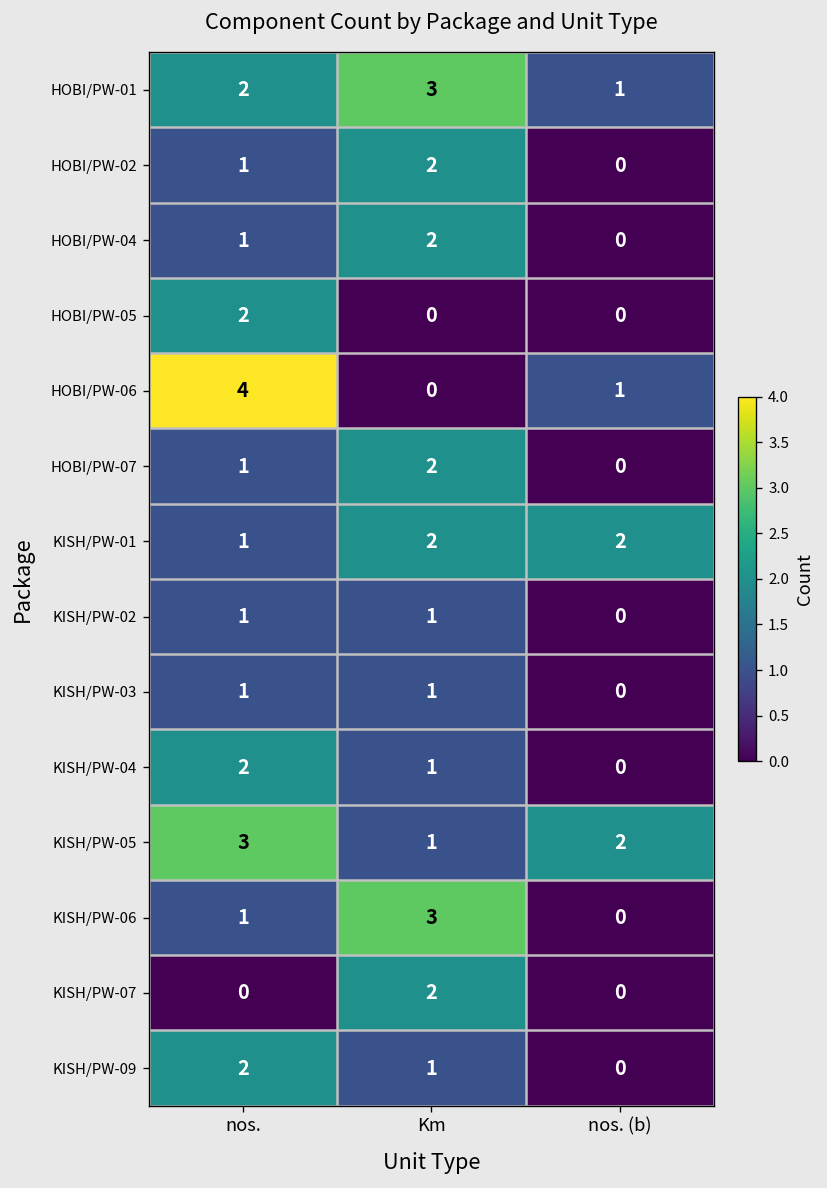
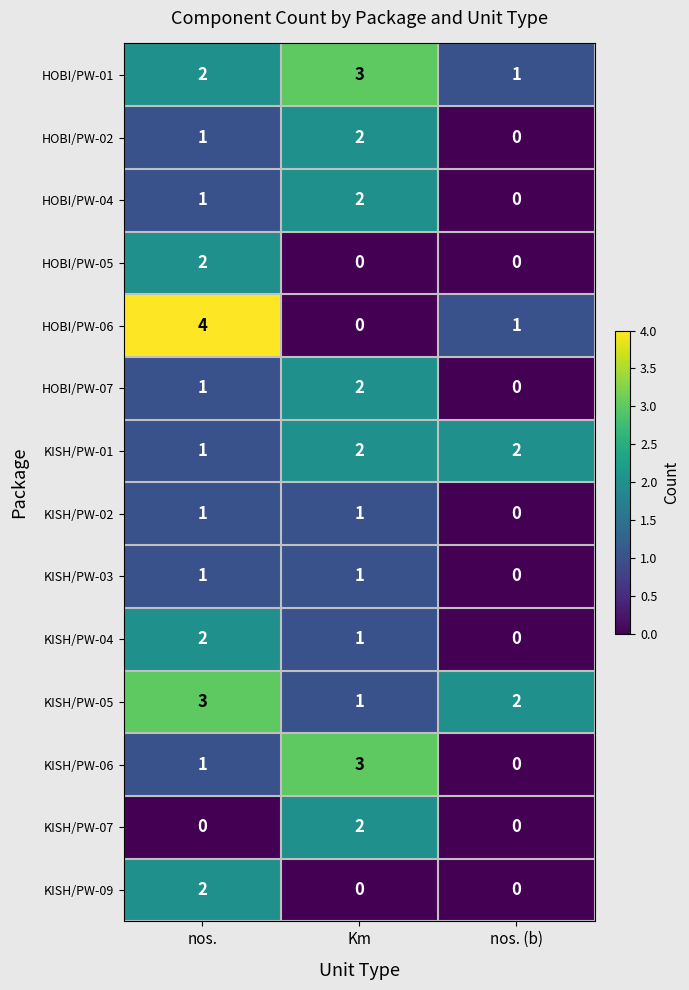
  {
    "HOBI/PW-01": {
      "nos.": 2,
      "Km": 3,
      "nos. (b)": 1
    },
    "HOBI/PW-02": {
      "nos.": 1,
      "Km": 2,
      "nos. (b)": 0
    },
    "HOBI/PW-04": {
      "nos.": 1,
      "Km": 2,
      "nos. (b)": 0
    },
    "HOBI/PW-05": {
      "nos.": 2,
      "Km": 0,
      "nos. (b)": 0
    },
    "HOBI/PW-06": {
      "nos.": 4,
      "Km": 0,
      "nos. (b)": 1
    },
    "HOBI/PW-07": {
      "nos.": 1,
      "Km": 2,
      "nos. (b)": 0
    },
    "KISH/PW-01": {
      "nos.": 1,
      "Km": 2,
      "nos. (b)": 2
    },
    "KISH/PW-02": {
      "nos.": 1,
      "Km": 1,
      "nos. (b)": 0
    },
    "KISH/PW-03": {
      "nos.": 1,
      "Km": 1,
      "nos. (b)": 0
    },
    "KISH/PW-04": {
      "nos.": 2,
      "Km": 1,
      "nos. (b)": 0
    },
    "KISH/PW-05": {
      "nos.": 3,
      "Km": 1,
      "nos. (b)": 2
    },
    "KISH/PW-06": {
      "nos.": 1,
      "Km": 3,
      "nos. (b)": 0
    },
    "KISH/PW-07": {
      "nos.": 0,
      "Km": 2,
      "nos. (b)": 0
    },
    "KISH/PW-09": {
      "nos.": 2,
-     "Km": 1,
+     "Km": 0,
      "nos. (b)": 0
    }
  }
